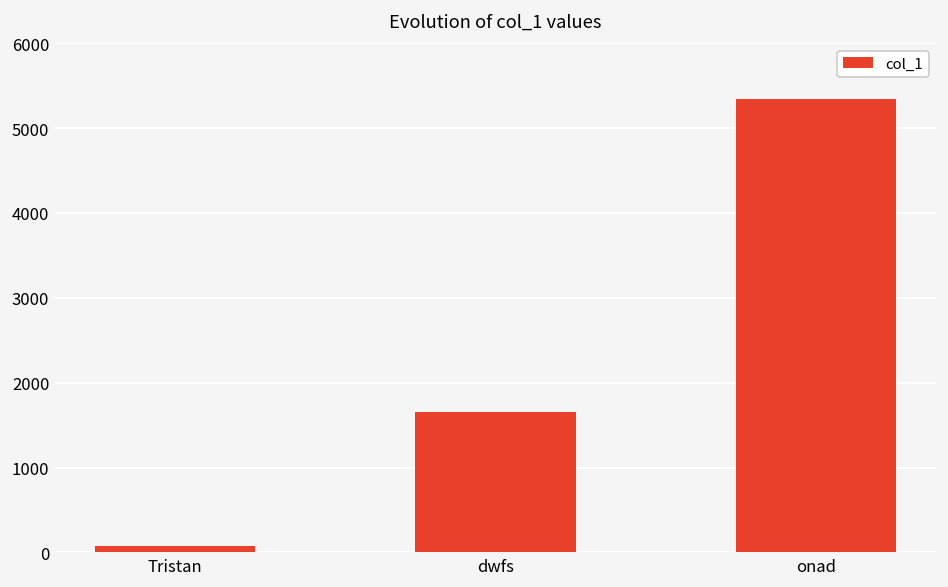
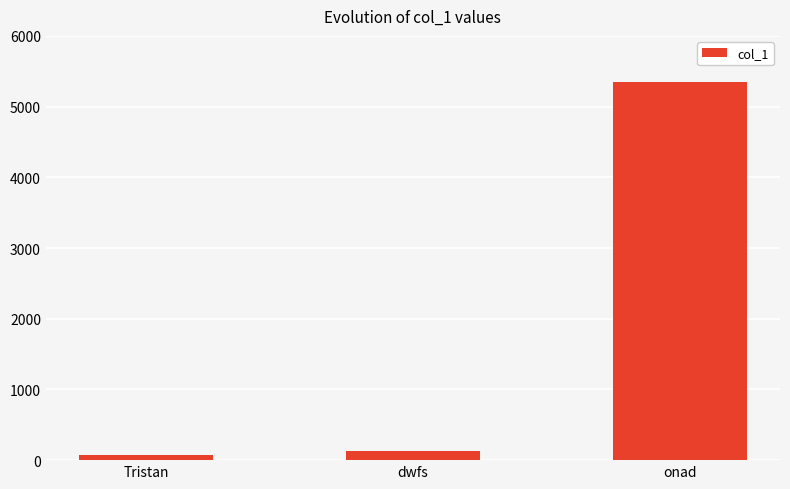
  {
    "Tristan": 100,
-   "dwfs": 1700,
+   "dwfs": 100,
    "onad": 5300
  }
